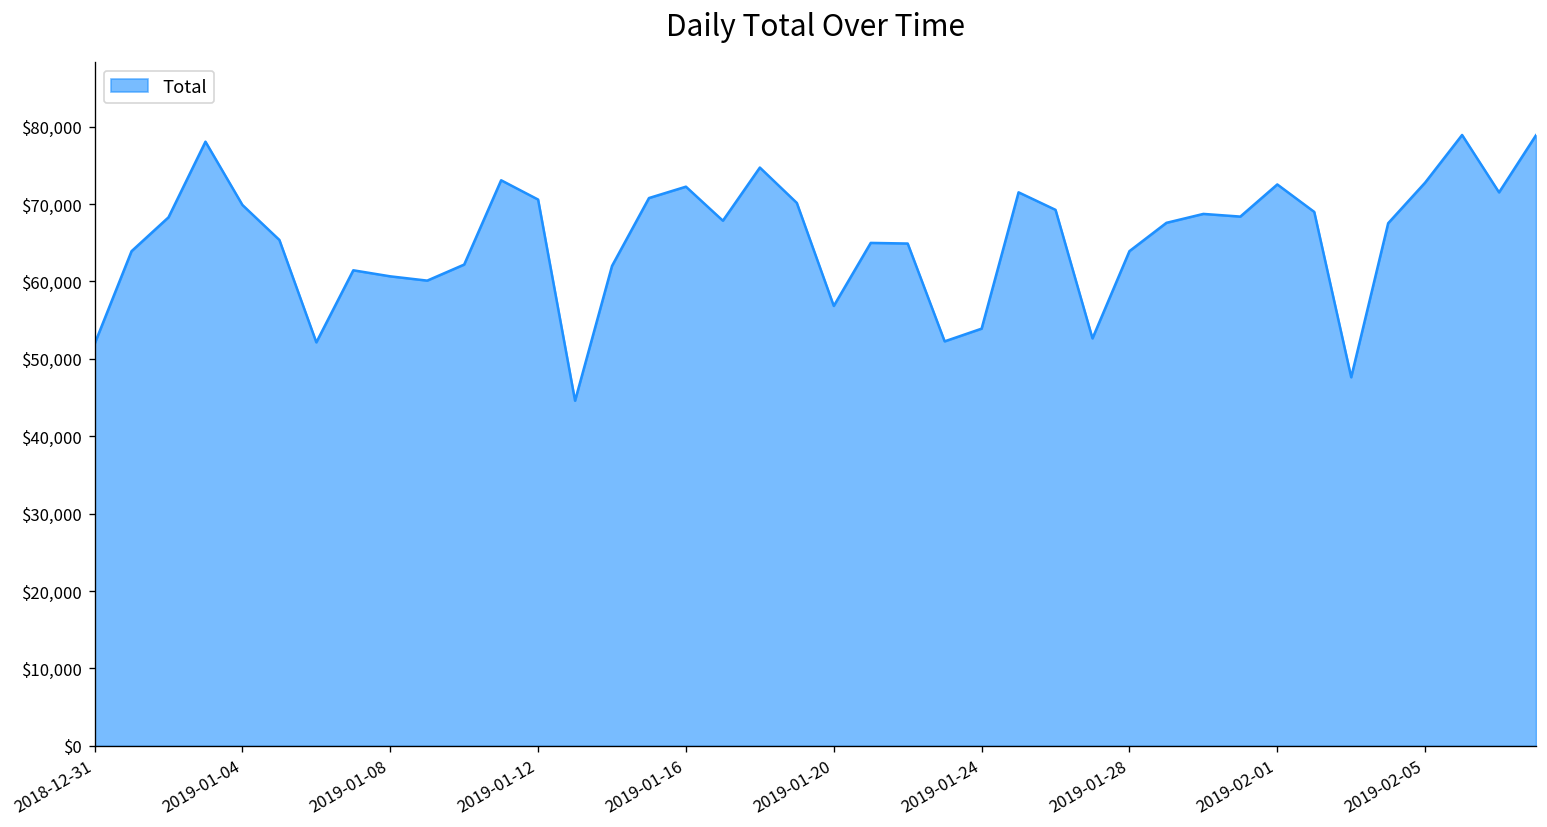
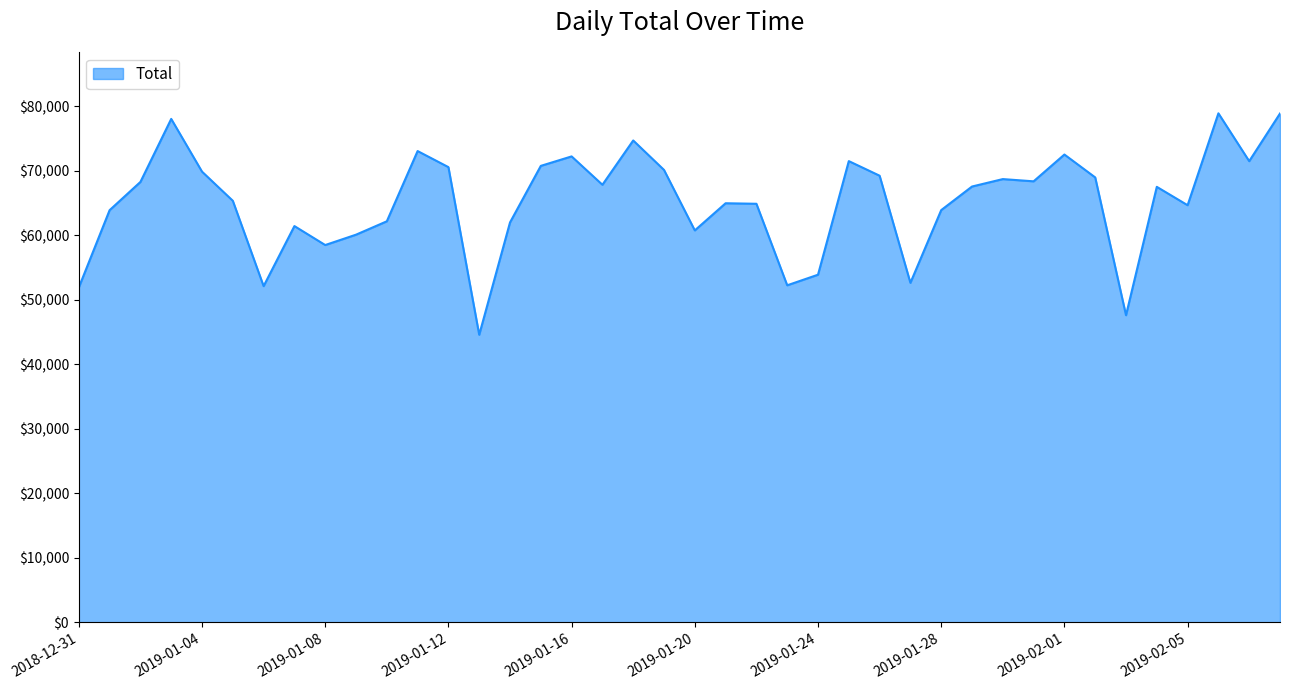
  {
    "2018-12-31": "$52,000",
    "2019-01-04": "$70,000",
-   "2019-01-08": "$61,000",
+   "2019-01-08": "$58,000",
    "2019-01-12": "$71,000",
    "2019-01-16": "$72,000",
-   "2019-01-20": "$57,000",
+   "2019-01-20": "$61,000",
    "2019-01-24": "$54,000",
    "2019-01-28": "$64,000",
    "2019-02-01": "$73,000",
-   "2019-02-05": "$73,000"
+   "2019-02-05": "$65,000"
  }
